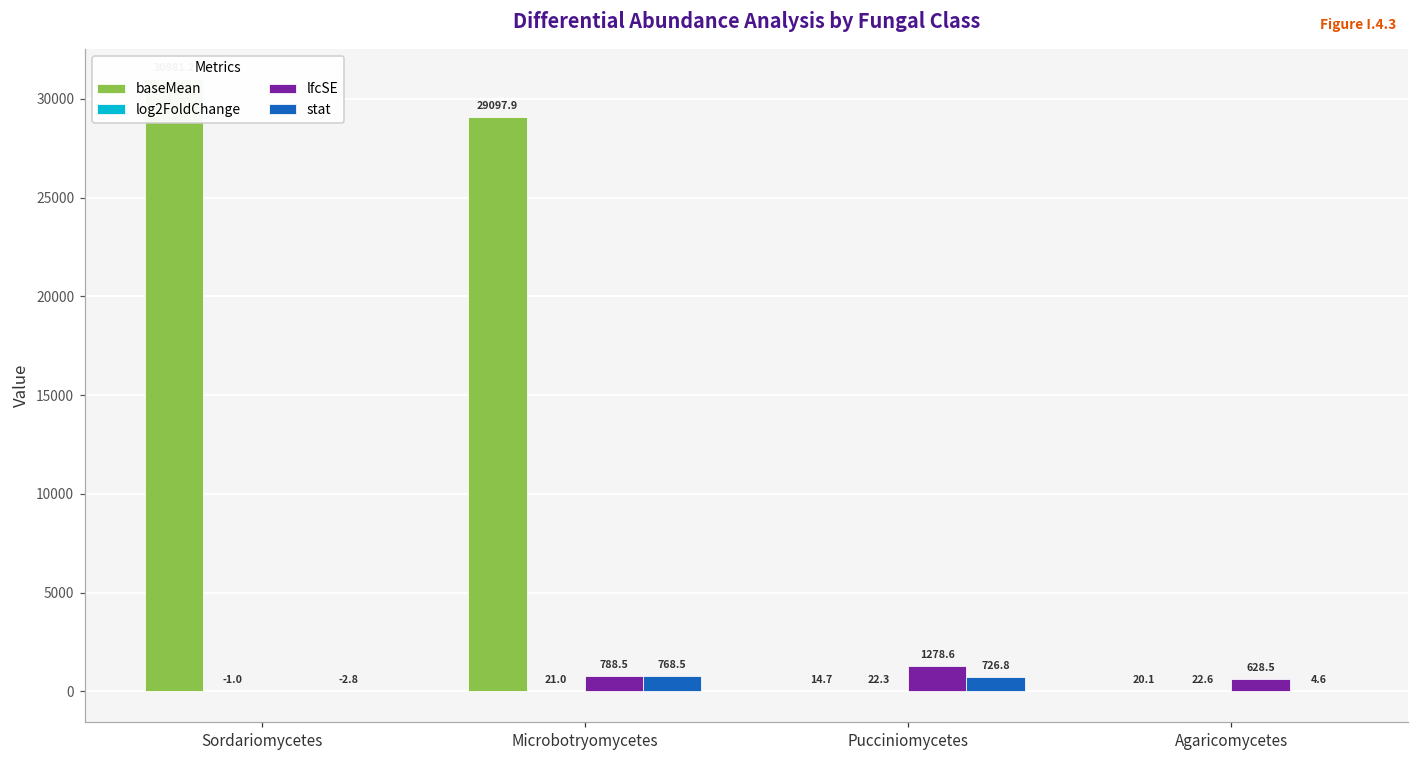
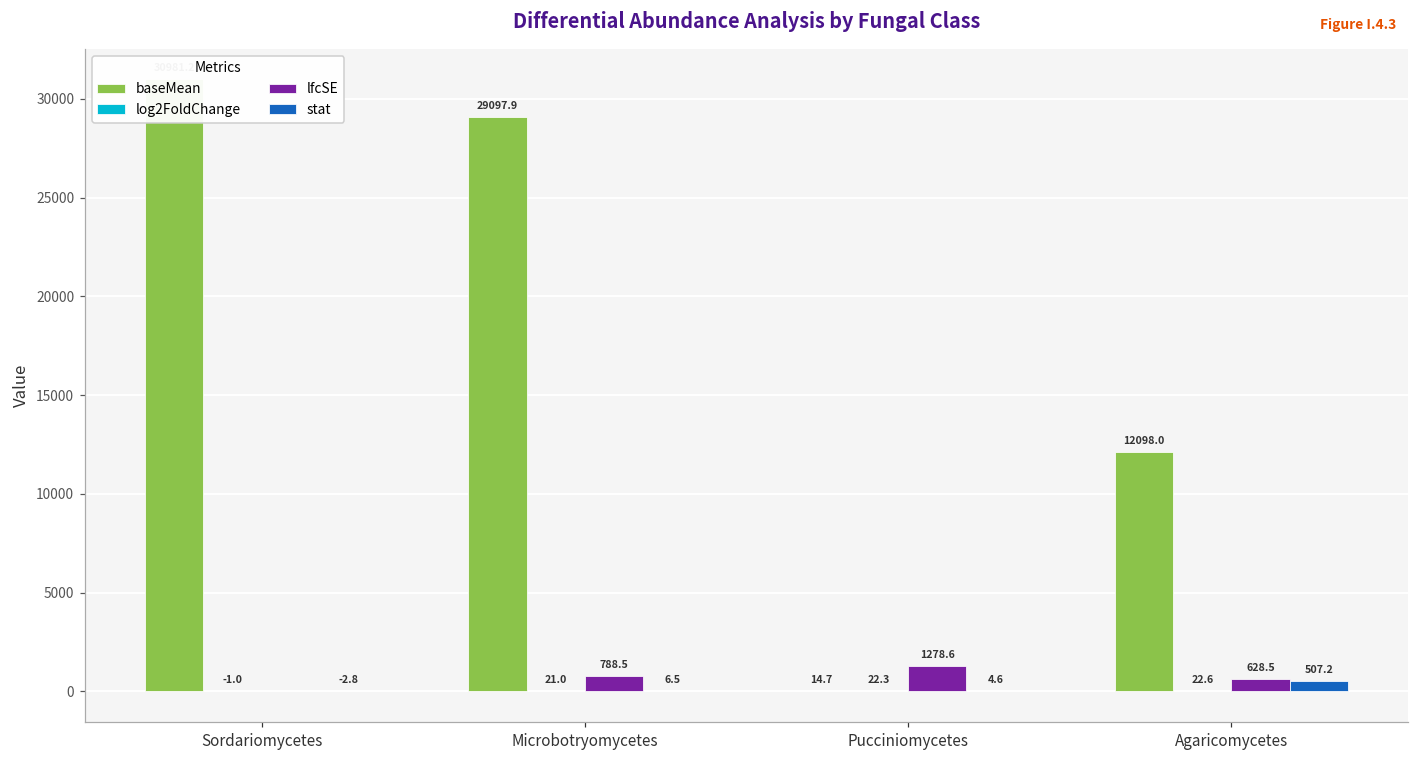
  {
    "baseMean": {
      "Microbotryomycetes": 29097.9,
      "Pucciniomycetes": 14.7,
-     "Agaricomycetes": 20.1
+     "Agaricomycetes": 12098.0
    },
    "log2FoldChange": {
      "Sordariomycetes": -1.0,
      "Microbotryomycetes": 21.0,
      "Pucciniomycetes": 22.3,
      "Agaricomycetes": 22.6
    },
    "lfcSE": {
      "Microbotryomycetes": 788.5,
      "Pucciniomycetes": 1278.6,
      "Agaricomycetes": 628.5
    },
    "stat": {
      "Sordariomycetes": -2.8,
-     "Microbotryomycetes": 768.5,
-     "Pucciniomycetes": 726.8,
-     "Agaricomycetes": 4.6
+     "Microbotryomycetes": 6.5,
+     "Pucciniomycetes": 4.6,
+     "Agaricomycetes": 507.2
    }
  }
